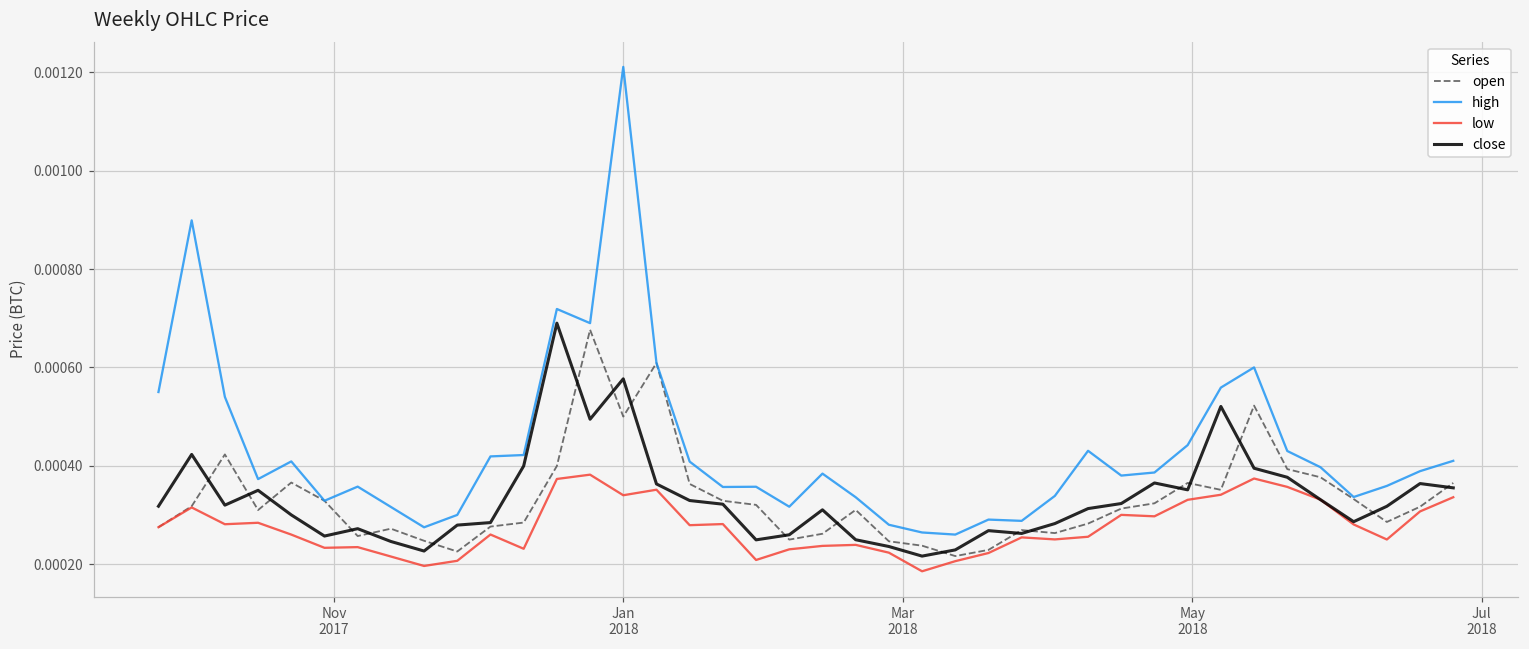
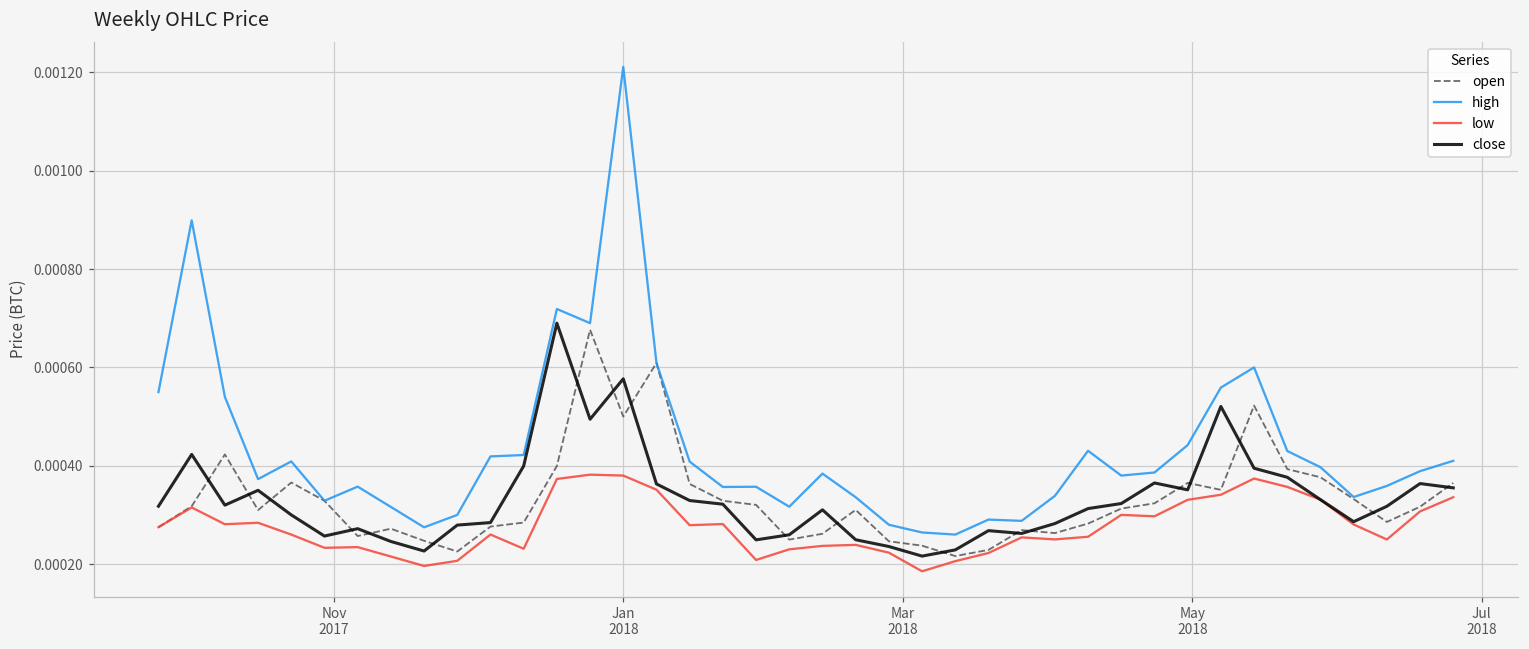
  {
    "open": {
      "Jan 2018": 0.00050
    },
    "high": {
      "Jan 2018": 0.00121
    },
    "low": {
-     "Jan 2018": 0.00034
+     "Jan 2018": 0.00038
    },
    "close": {
      "Jan 2018": 0.00058
    }
  }
